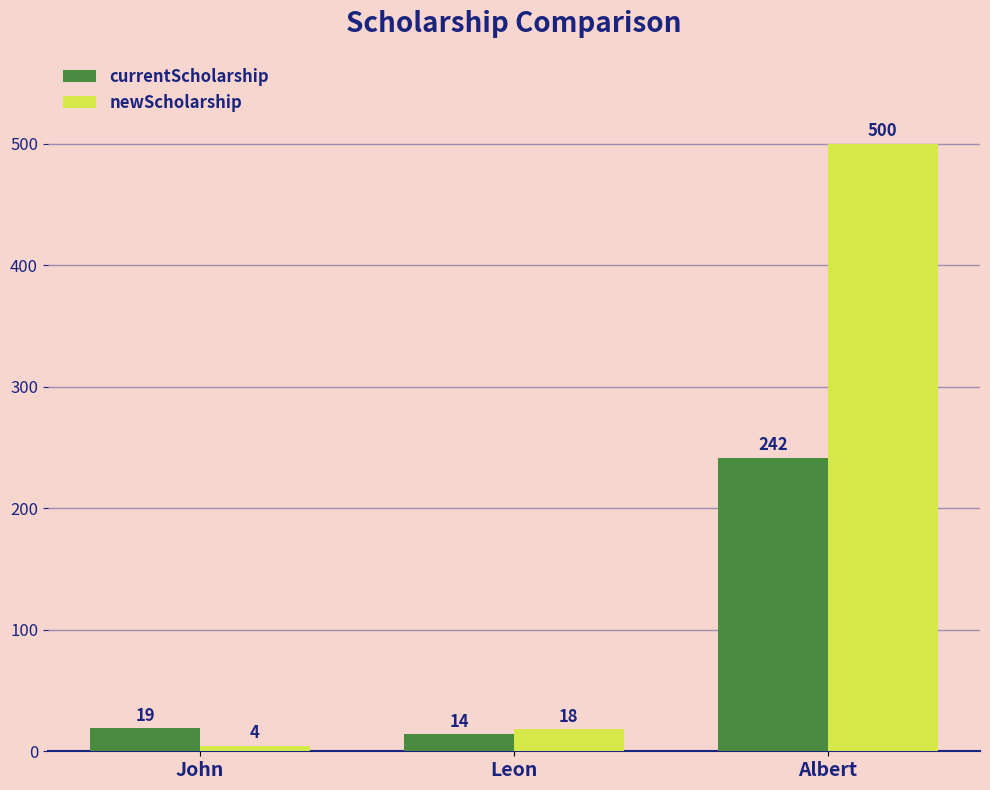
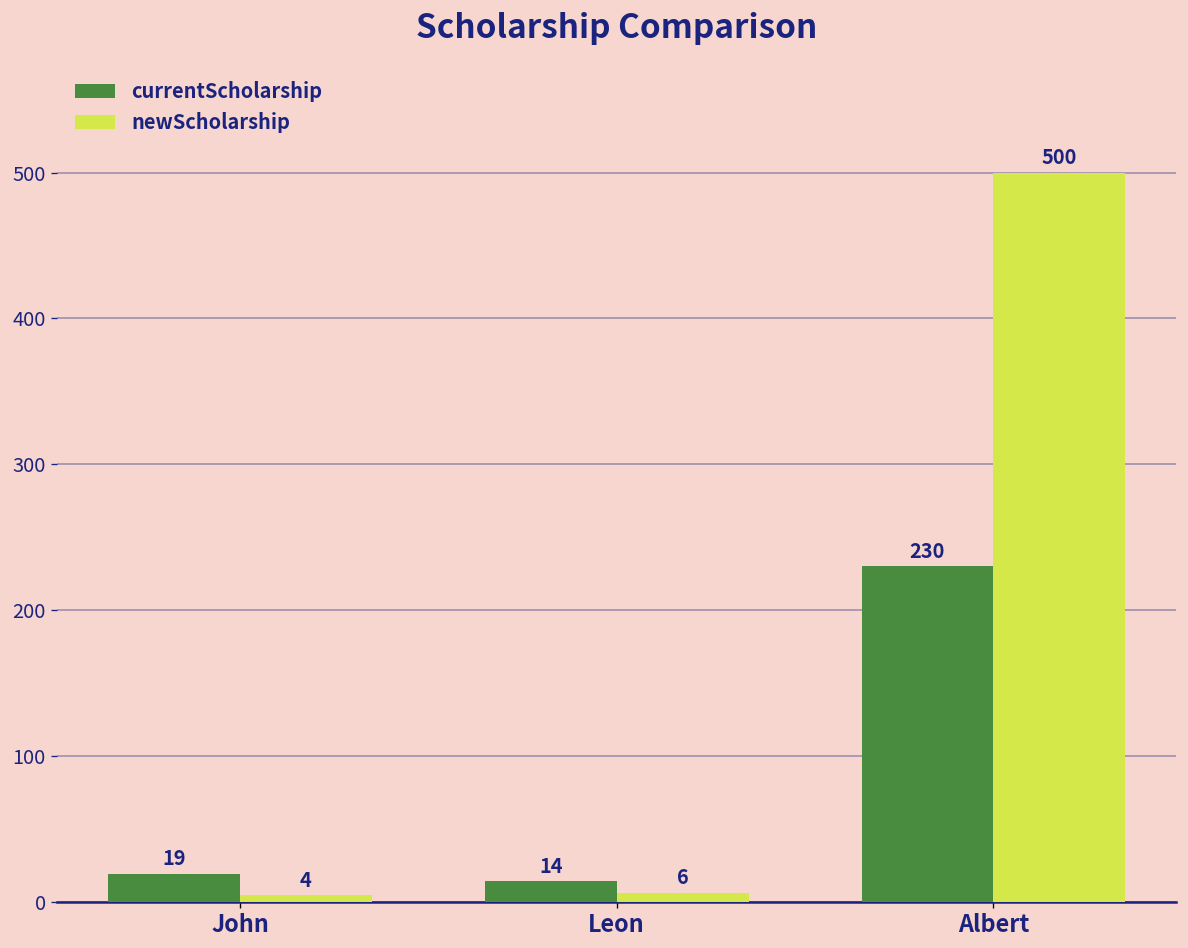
  {
    "currentScholarship": {
      "John": 19,
      "Leon": 14,
-     "Albert": 242
+     "Albert": 230
    },
    "newScholarship": {
      "John": 4,
-     "Leon": 18,
+     "Leon": 6,
      "Albert": 500
    }
  }
